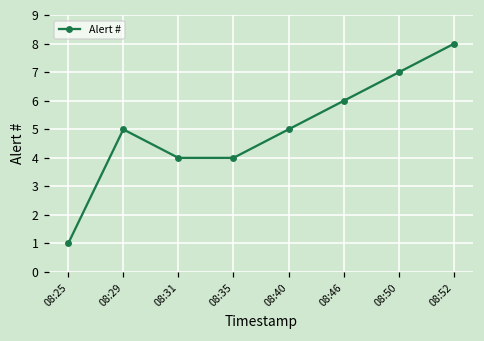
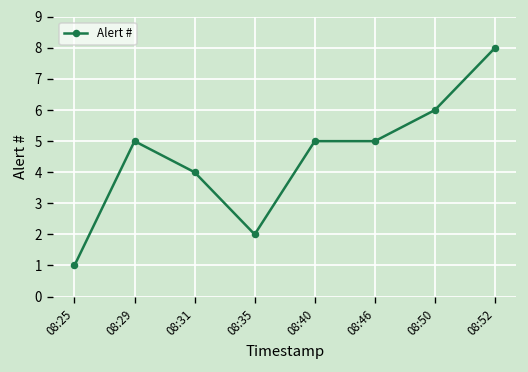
  {
    "08:25": 1,
    "08:29": 5,
    "08:31": 4,
-   "08:35": 4,
+   "08:35": 2,
    "08:40": 5,
-   "08:46": 6,
-   "08:50": 7,
+   "08:46": 5,
+   "08:50": 6,
    "08:52": 8
  }
